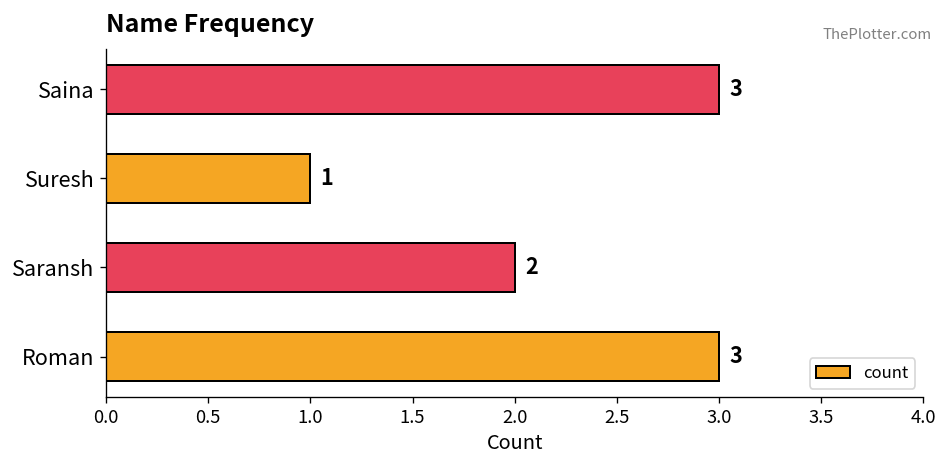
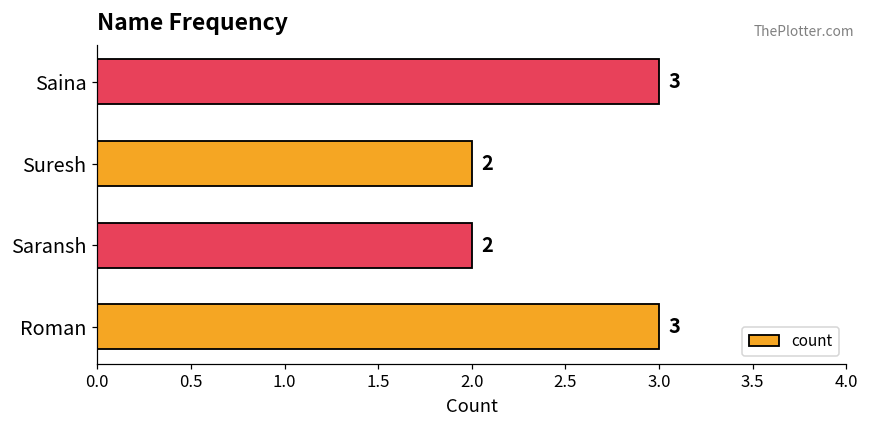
  {
    "Saina": 3,
-   "Suresh": 1,
+   "Suresh": 2,
    "Saransh": 2,
    "Roman": 3
  }
